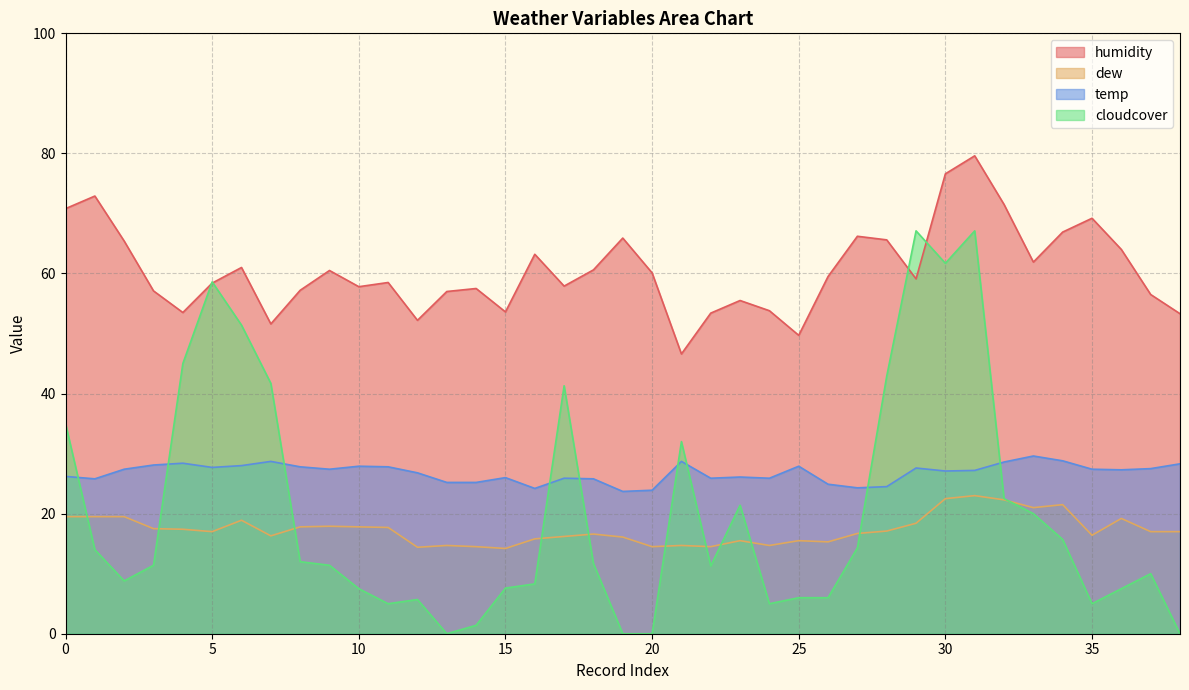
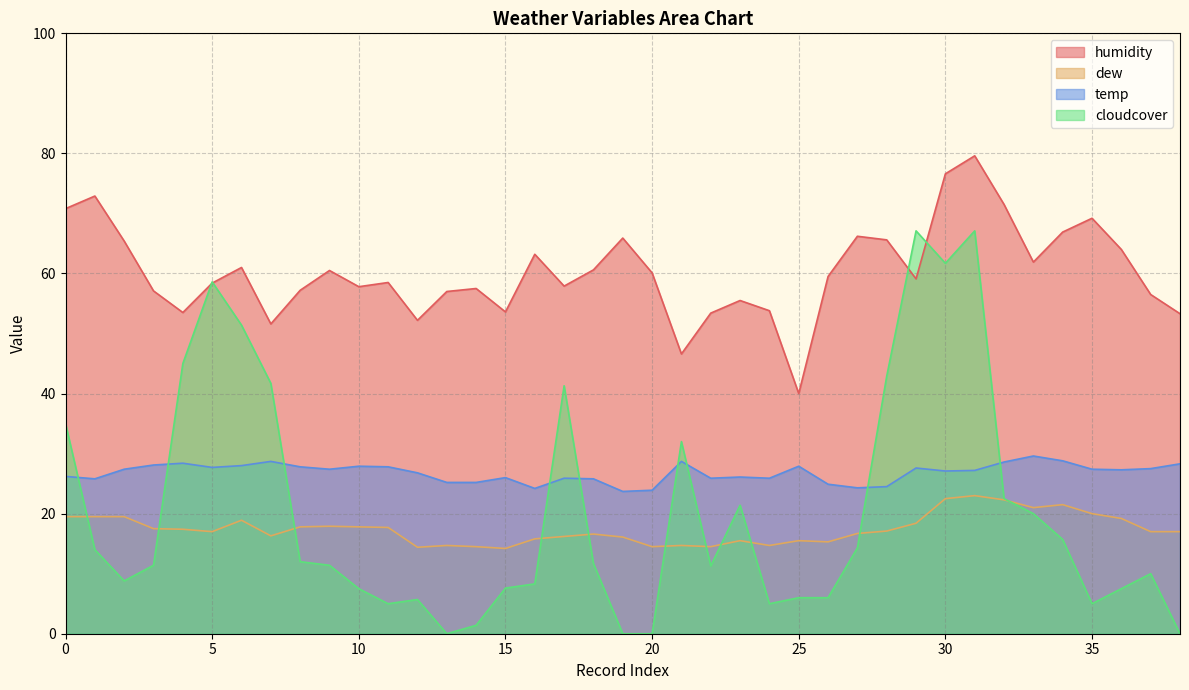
  {
    "humidity": {
      "0": 71,
      "10": 58,
      "15": 54,
      "20": 60,
-     "25": 50,
+     "25": 40,
      "30": 77,
      "35": 69
    },
    "dew": {
      "0": 20,
      "5": 17,
      "10": 18,
      "15": 14,
      "20": 15,
      "25": 16,
      "30": 23,
-     "35": 16
+     "35": 20
    },
    "temp": {
      "0": 26,
      "5": 28,
      "10": 28,
      "15": 26,
      "20": 24,
      "25": 28,
      "30": 27,
      "35": 27
    },
    "cloudcover": {
      "0": 35,
      "10": 8,
      "15": 8,
      "20": 0,
      "25": 6,
      "30": 62,
      "35": 5
    }
  }
